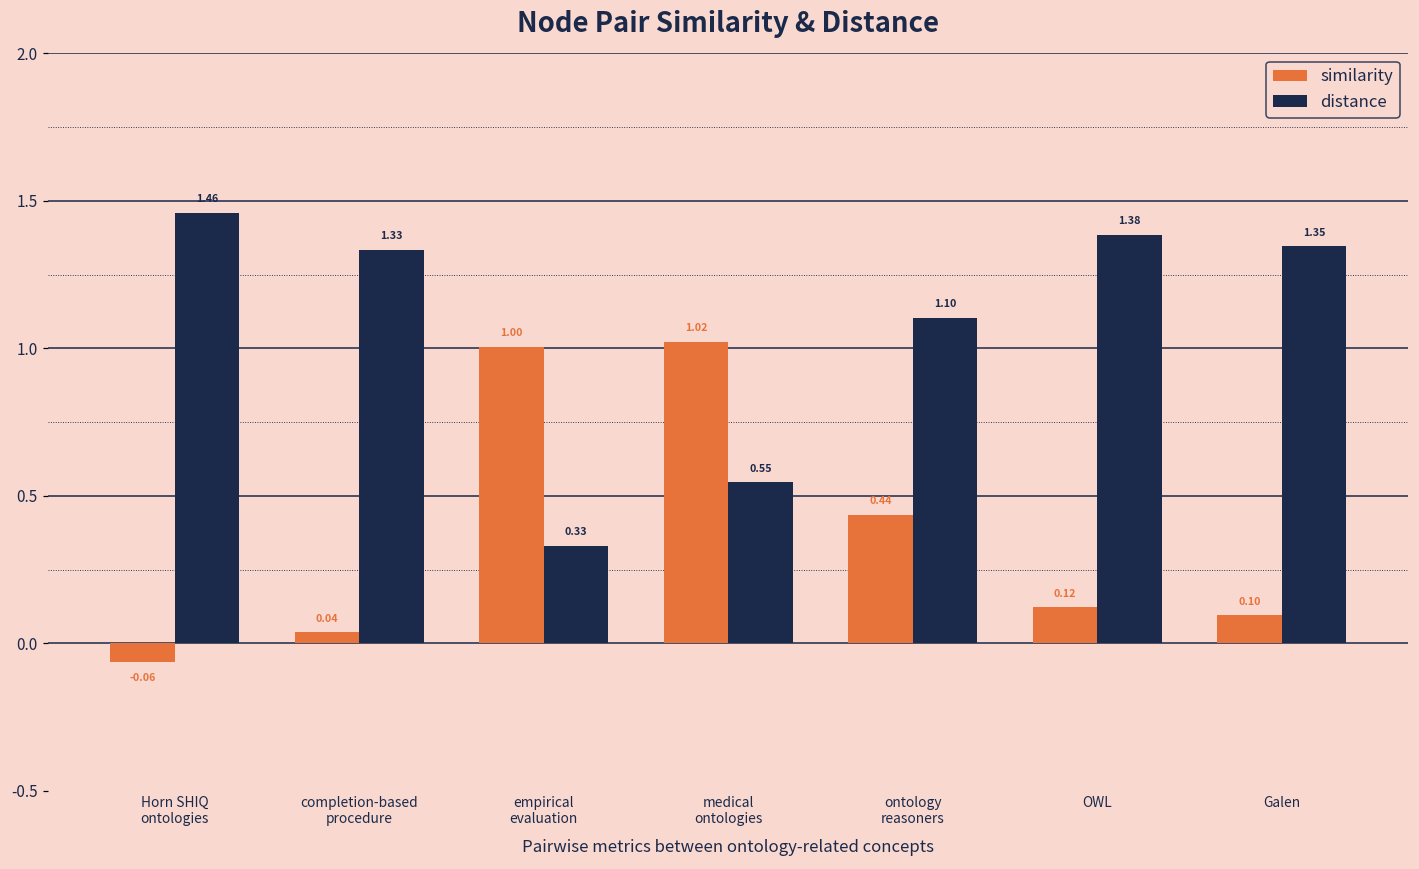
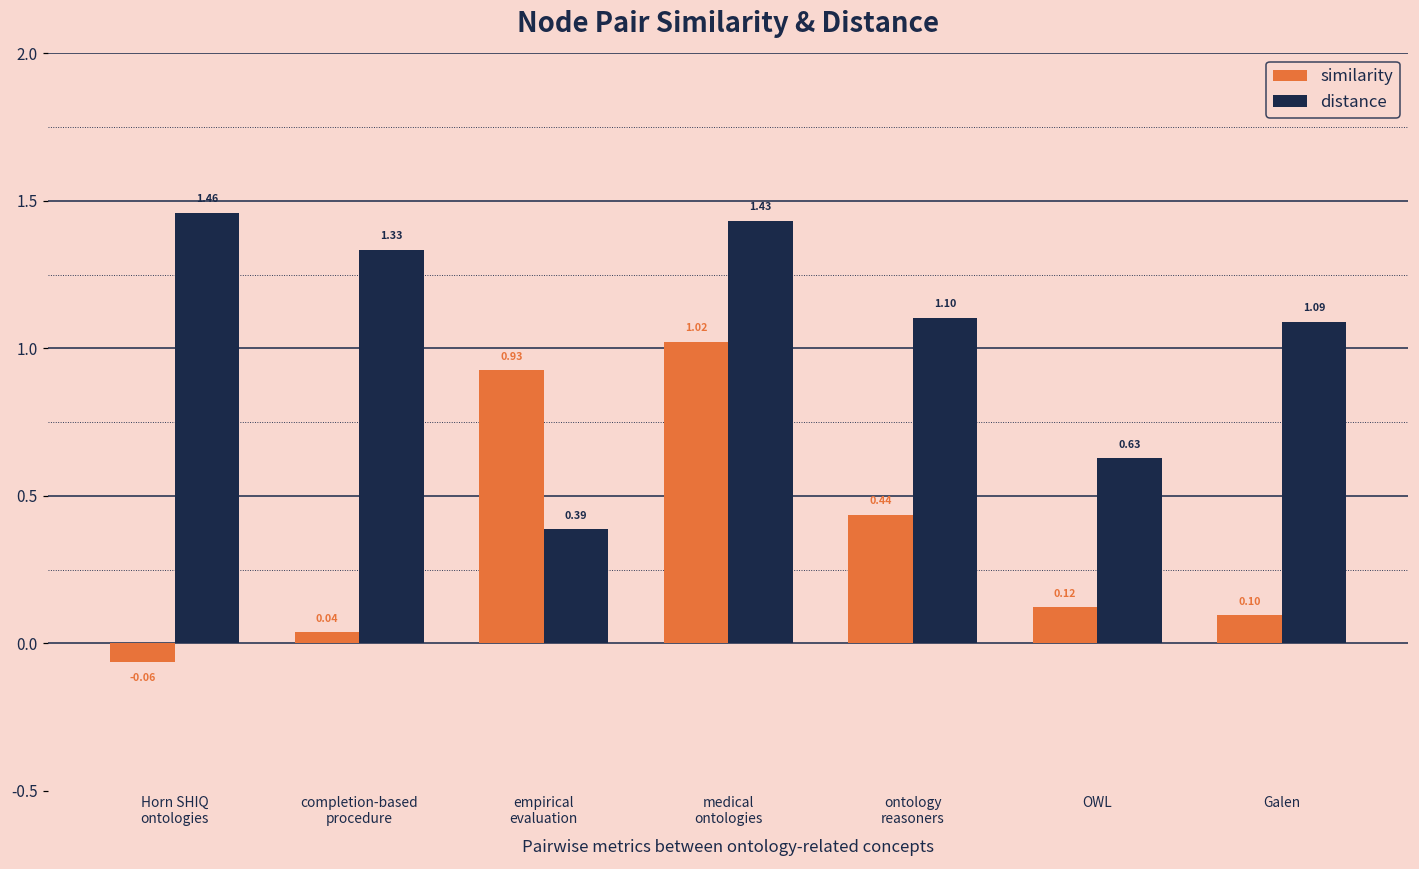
  {
    "similarity": {
      "Horn SHIQ ontologies": -0.06,
      "completion-based procedure": 0.04,
-     "empirical evaluation": 1.00,
+     "empirical evaluation": 0.93,
      "medical ontologies": 1.02,
      "ontology reasoners": 0.44,
      "OWL": 0.12,
      "Galen": 0.10
    },
    "distance": {
      "Horn SHIQ ontologies": 1.46,
      "completion-based procedure": 1.33,
-     "empirical evaluation": 0.33,
-     "medical ontologies": 0.55,
+     "empirical evaluation": 0.39,
+     "medical ontologies": 1.43,
      "ontology reasoners": 1.10,
-     "OWL": 1.38,
-     "Galen": 1.35
+     "OWL": 0.63,
+     "Galen": 1.09
    }
  }
